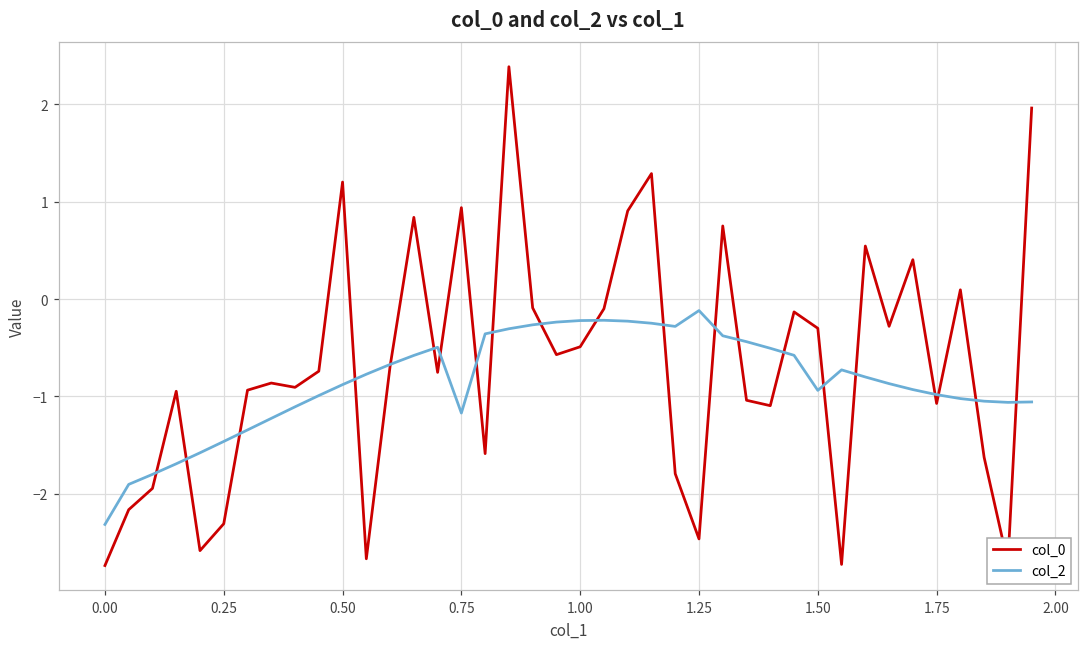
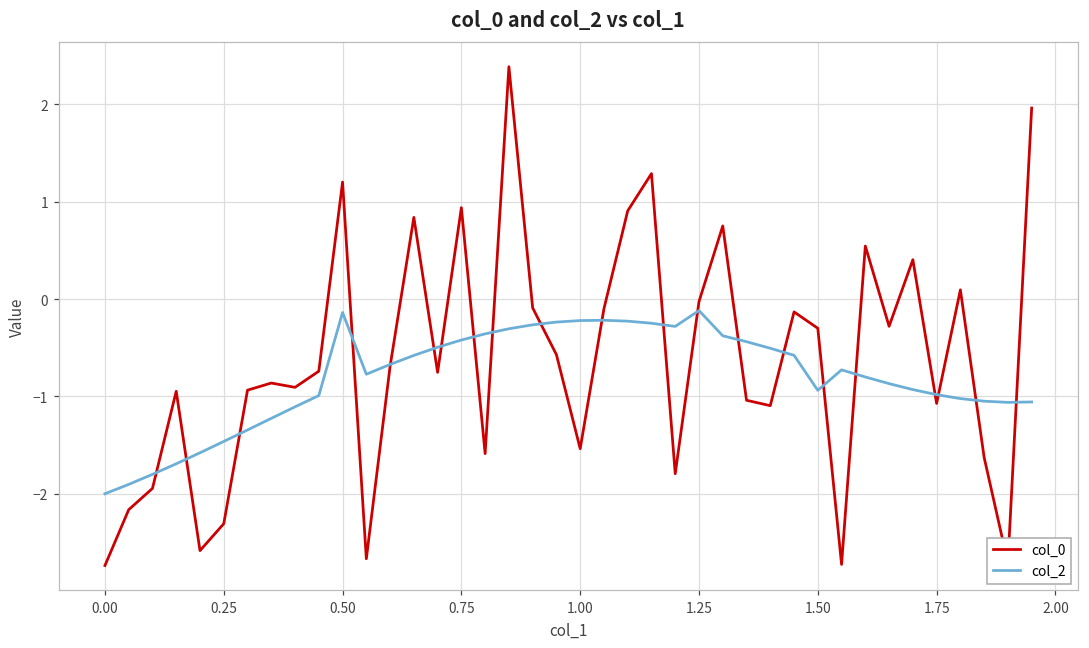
  {
    "col_0": {
      "0.00": -2.7,
      "0.25": -2.3,
      "0.50": 1.2,
      "0.75": 0.9,
-     "1.00": -0.5,
-     "1.25": -2.5,
+     "1.00": -1.5,
+     "1.25": 0.0,
      "1.50": -0.3,
      "1.75": -1.1
    },
    "col_2": {
-     "0.00": -2.3,
+     "0.00": -2.0,
      "0.25": -1.5,
-     "0.50": -0.9,
-     "0.75": -1.2,
+     "0.50": -0.1,
+     "0.75": -0.4,
      "1.00": -0.2,
      "1.25": -0.1,
      "1.50": -0.9,
      "1.75": -1.0
    }
  }
